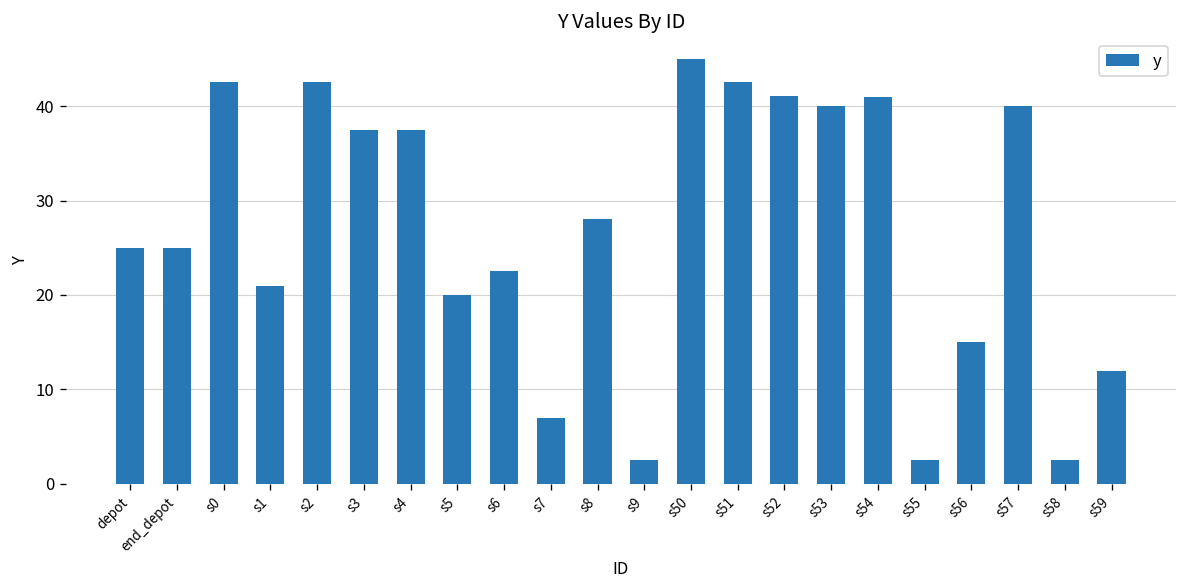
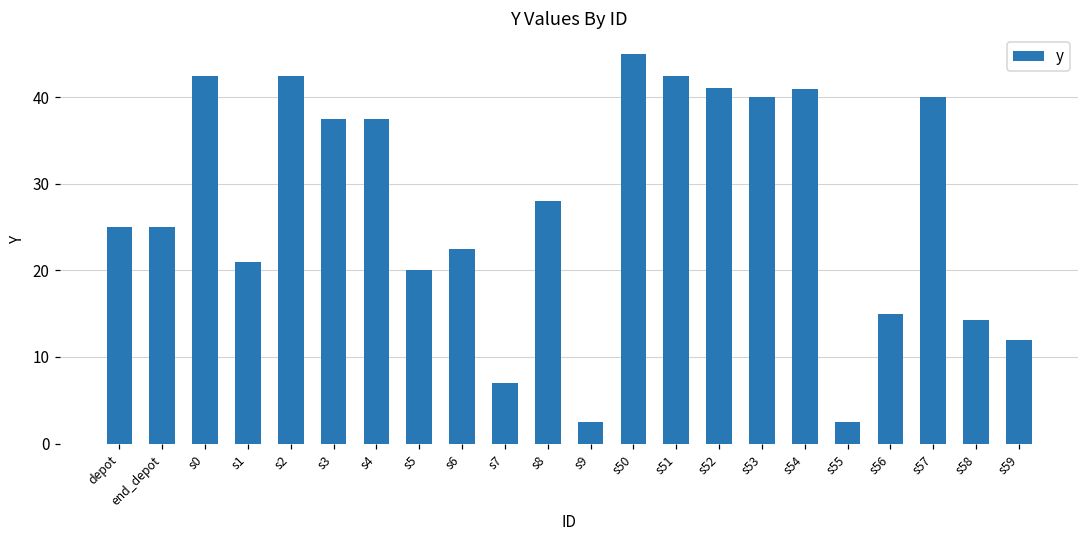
  {
    "depot": 25,
    "end_depot": 25,
    "s0": 43,
    "s1": 21,
    "s2": 43,
    "s3": 38,
    "s4": 38,
    "s5": 20,
    "s6": 23,
    "s7": 7,
    "s8": 28,
    "s9": 3,
    "s50": 45,
    "s51": 43,
    "s52": 41,
    "s53": 40,
    "s54": 41,
    "s55": 3,
    "s56": 15,
    "s57": 40,
-   "s58": 3,
+   "s58": 14,
    "s59": 12
  }
